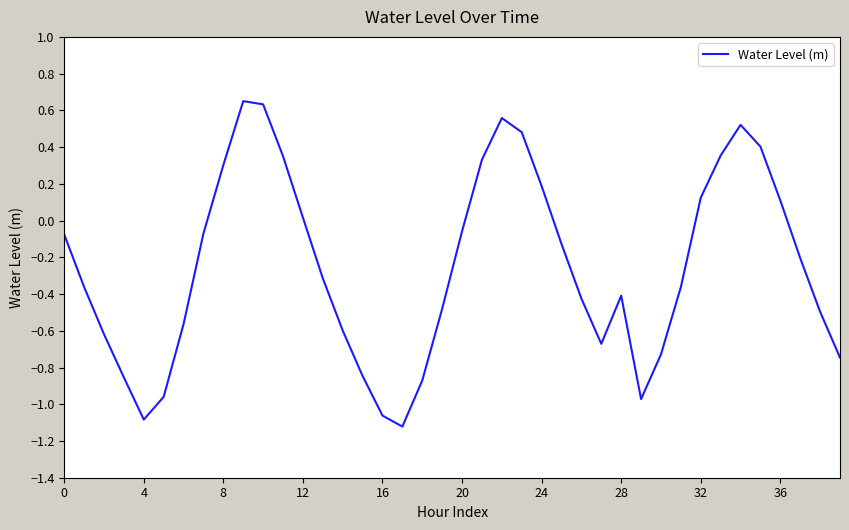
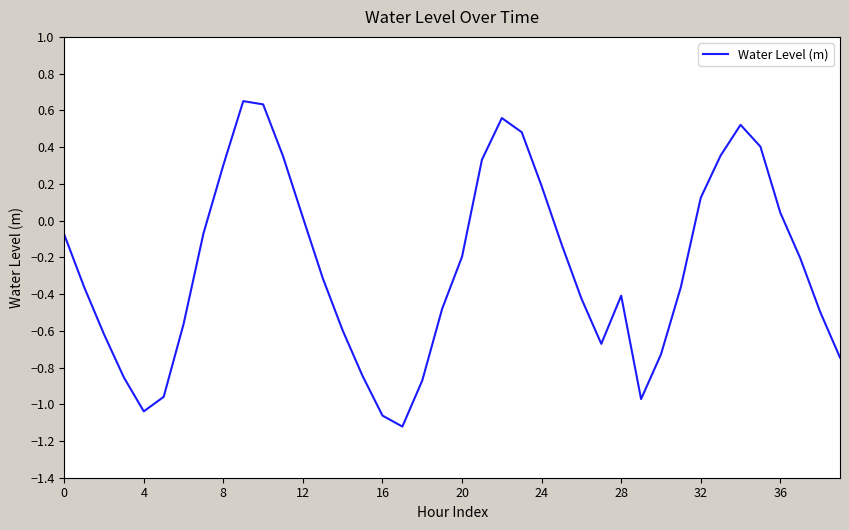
  {
    "0": -0.08,
-   "4": -1.08,
+   "4": -1.04,
    "8": 0.30,
    "12": 0.02,
    "16": -1.06,
-   "20": -0.06,
+   "20": -0.20,
    "24": 0.19,
    "28": -0.41,
    "32": 0.12,
-   "36": 0.11
+   "36": 0.04
  }
